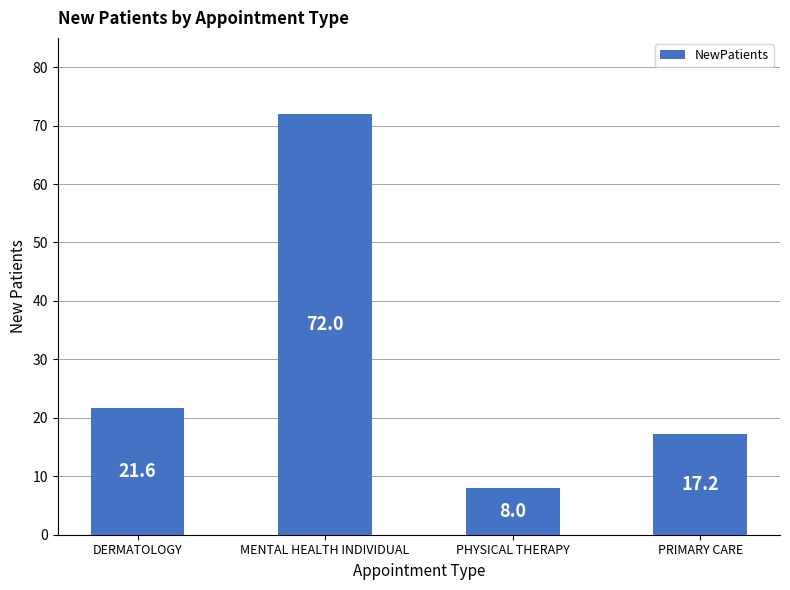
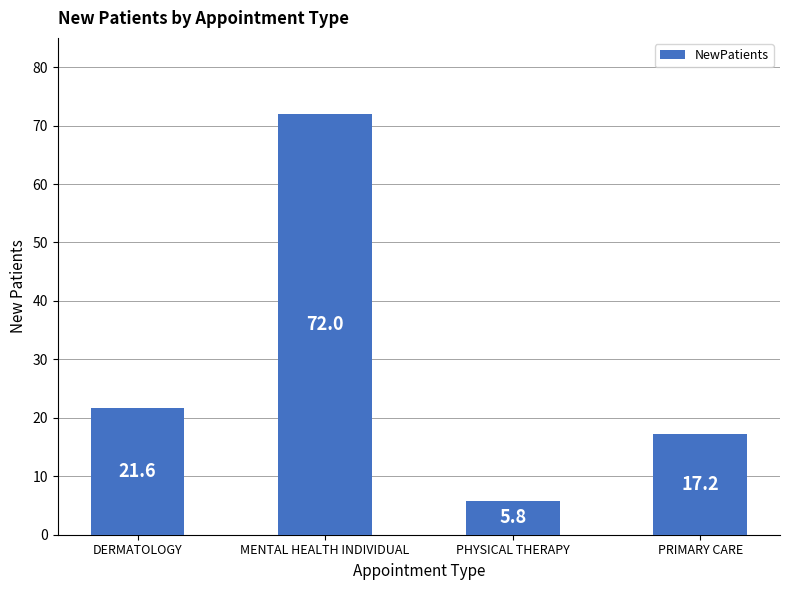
  {
    "DERMATOLOGY": 21.6,
    "MENTAL HEALTH INDIVIDUAL": 72.0,
-   "PHYSICAL THERAPY": 8.0,
+   "PHYSICAL THERAPY": 5.8,
    "PRIMARY CARE": 17.2
  }
